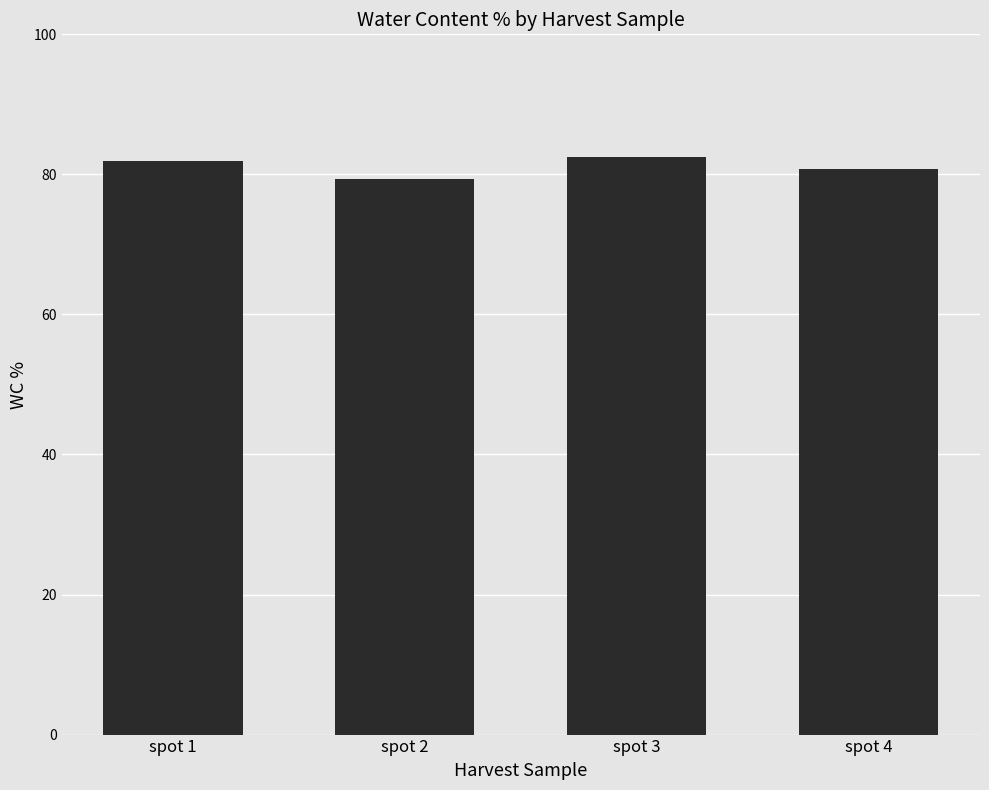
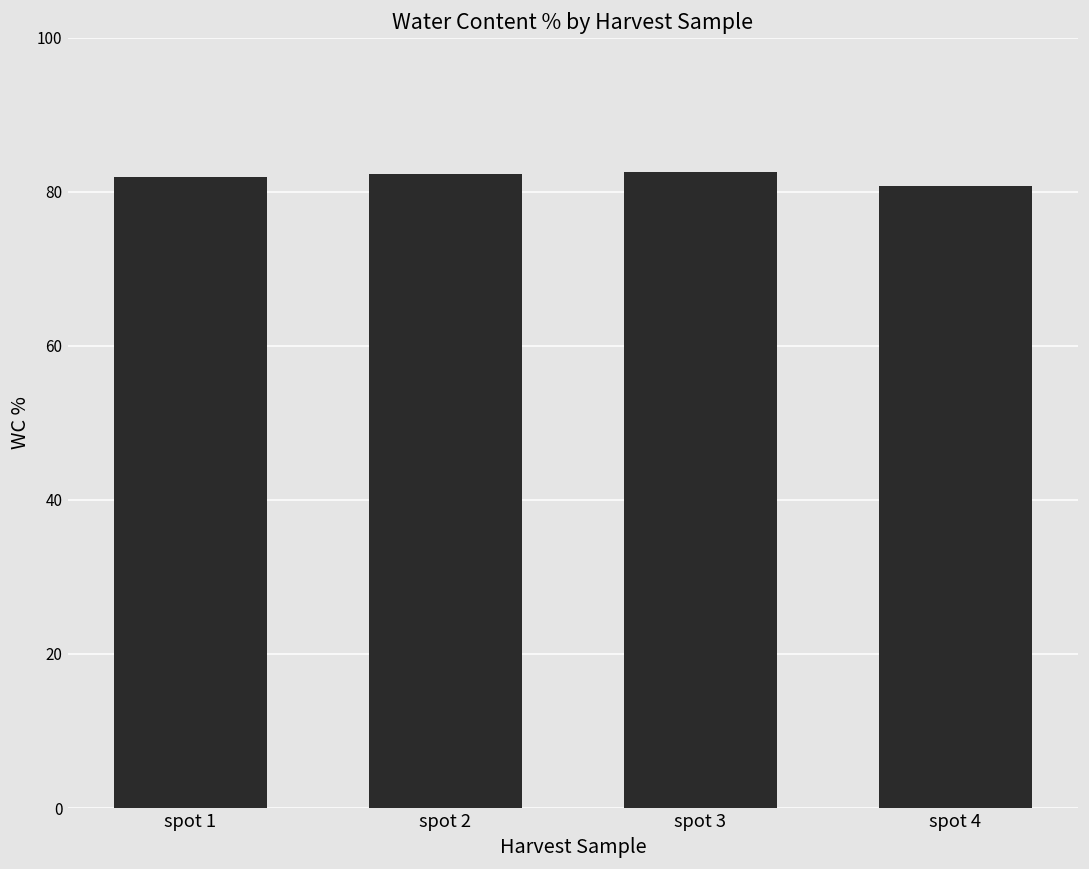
  {
    "spot 1": 82,
-   "spot 2": 79,
+   "spot 2": 82,
    "spot 3": 83,
    "spot 4": 81
  }
